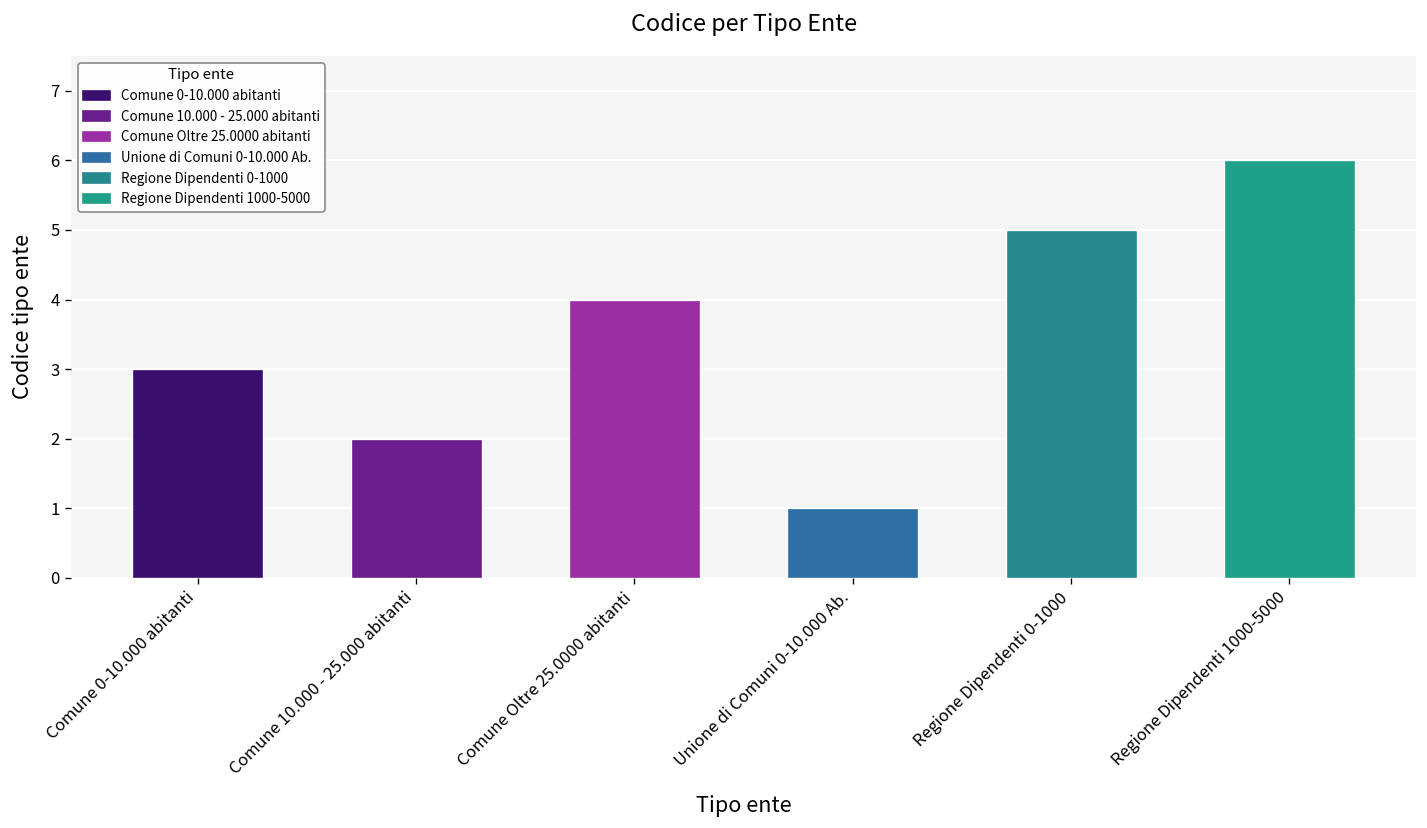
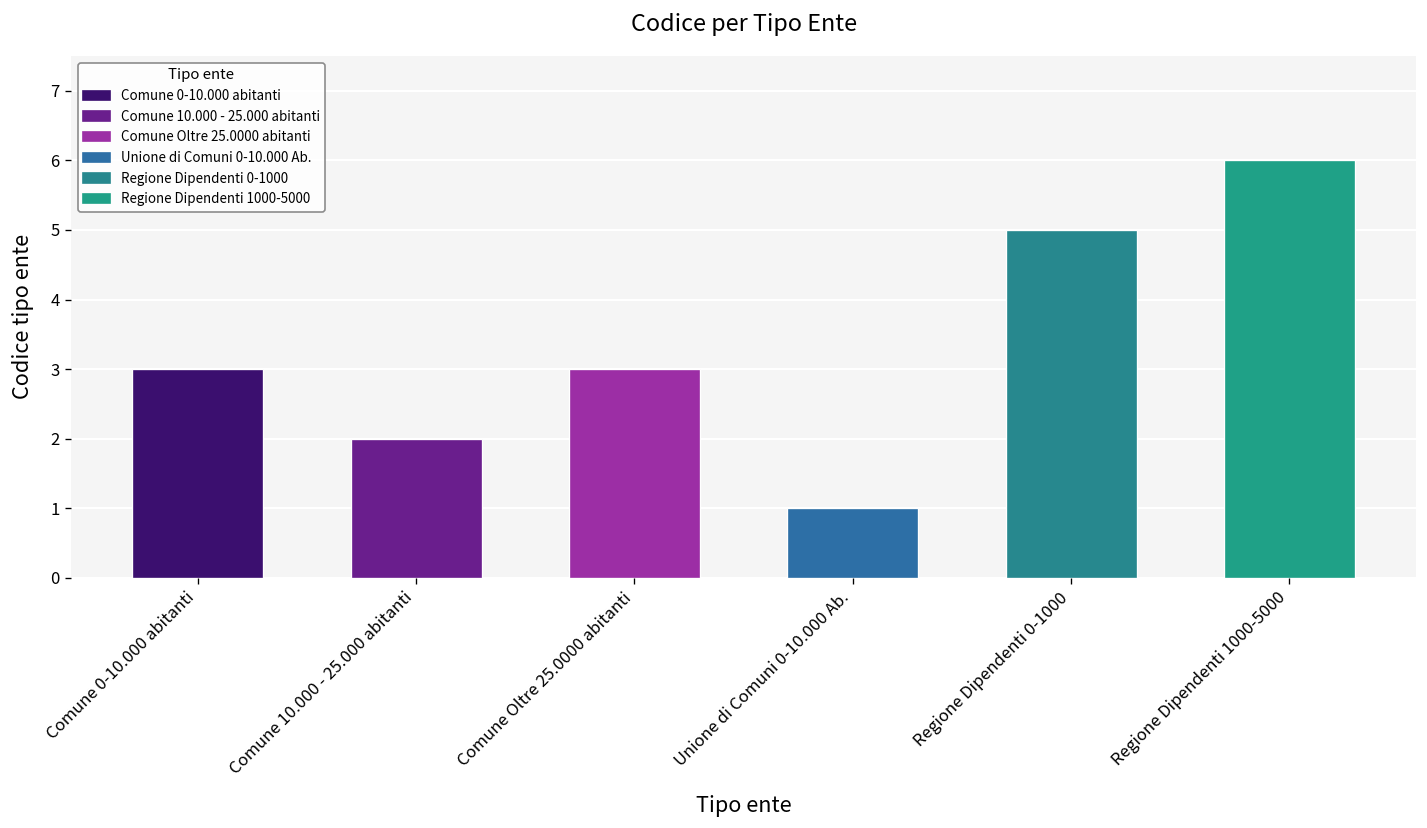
  {
    "Comune 0-10.000 abitanti": 3,
    "Comune 10.000 - 25.000 abitanti": 2,
-   "Comune Oltre 25.0000 abitanti": 4,
+   "Comune Oltre 25.0000 abitanti": 3,
    "Unione di Comuni 0-10.000 Ab.": 1,
    "Regione Dipendenti 0-1000": 5,
    "Regione Dipendenti 1000-5000": 6
  }
